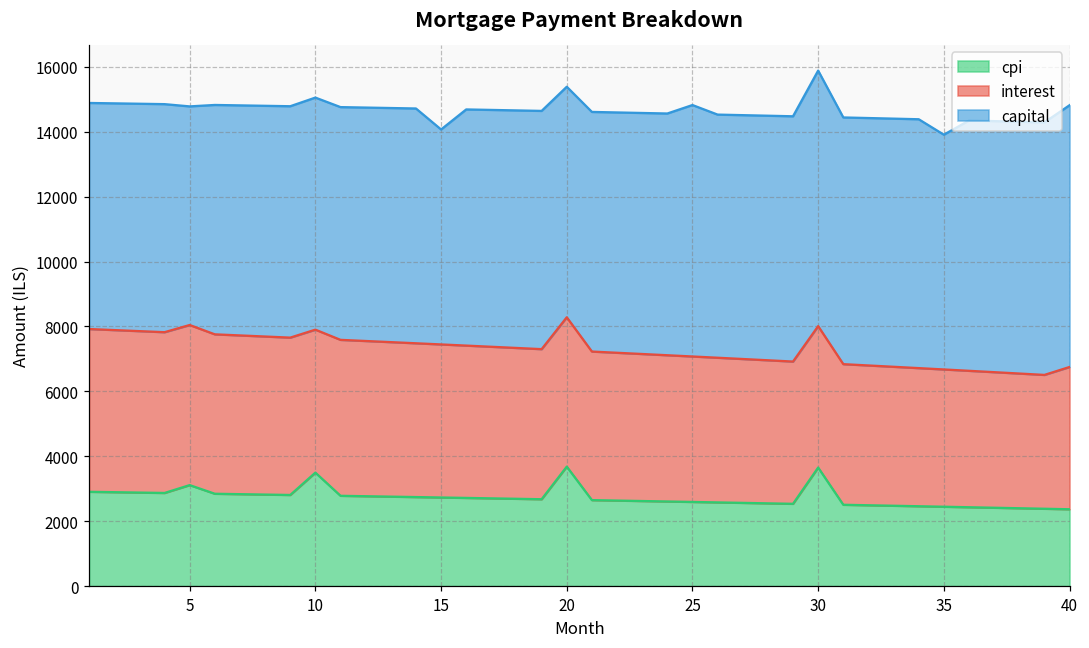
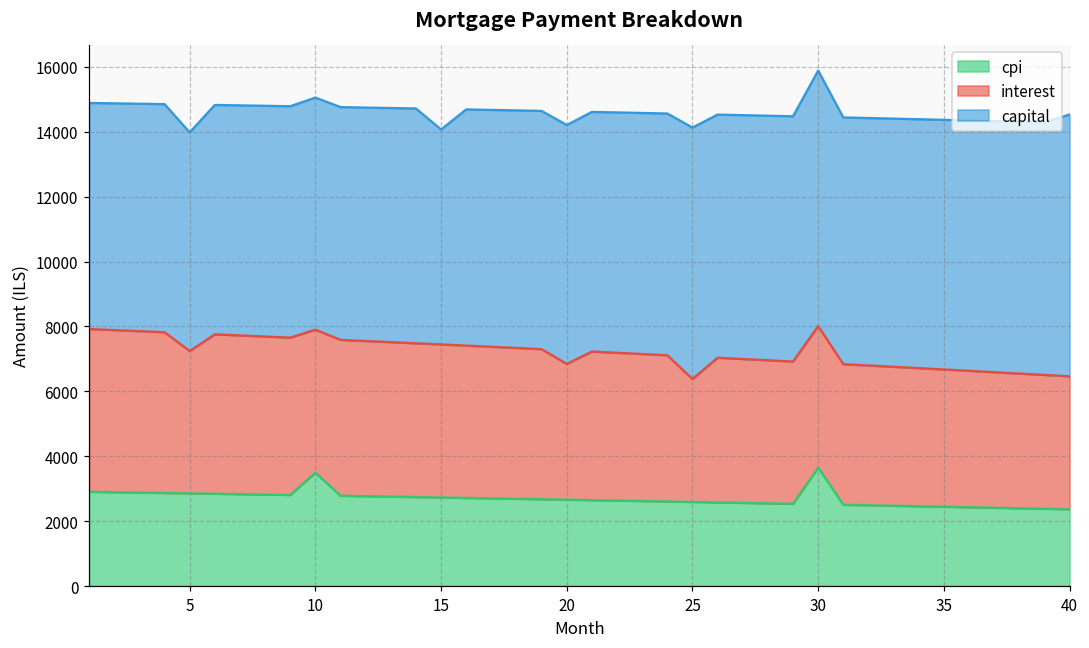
  {
    "cpi": {
-     "5": 3100,
+     "5": 2900,
      "10": 3500,
      "15": 2700,
-     "20": 3700,
+     "20": 2700,
      "25": 2600,
      "30": 3700,
      "35": 2400,
      "40": 2400
    },
    "interest": {
-     "5": 4900,
+     "5": 4400,
      "10": 4400,
      "15": 4700,
-     "20": 4600,
-     "25": 4500,
+     "20": 4200,
+     "25": 3800,
      "30": 4400,
      "35": 4200,
-     "40": 4400
+     "40": 4100
    },
    "capital": {
      "5": 6700,
      "10": 7100,
      "15": 6600,
-     "20": 7100,
+     "20": 7400,
      "25": 7700,
      "30": 7900,
-     "35": 7200,
+     "35": 7700,
      "40": 8100
    }
  }
